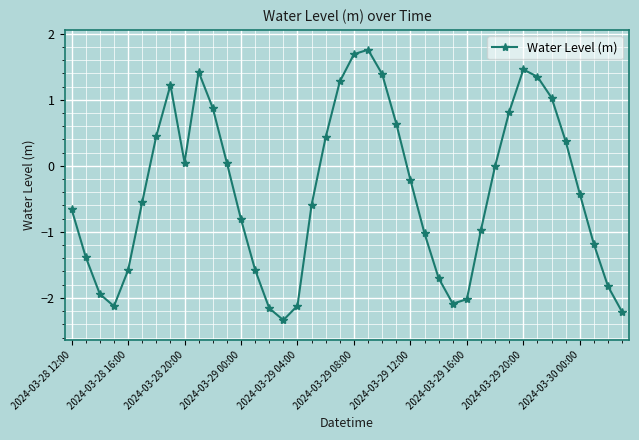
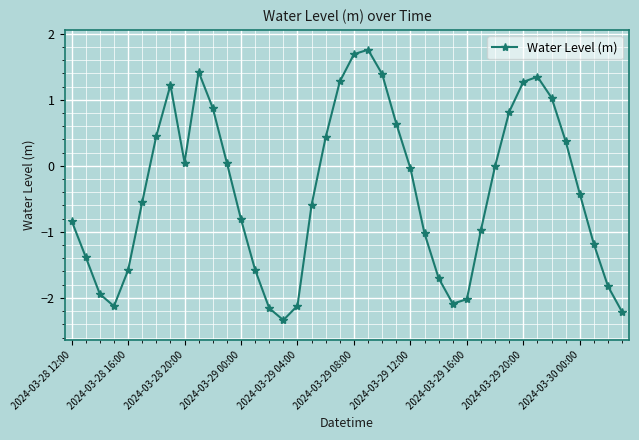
  {
-   "2024-03-28 12:00": -0.7,
+   "2024-03-28 12:00": -0.8,
    "2024-03-28 16:00": -1.6,
    "2024-03-28 20:00": 0.0,
    "2024-03-29 00:00": -0.8,
    "2024-03-29 04:00": -2.1,
    "2024-03-29 08:00": 1.7,
-   "2024-03-29 12:00": -0.2,
+   "2024-03-29 12:00": 0.0,
    "2024-03-29 16:00": -2.0,
-   "2024-03-29 20:00": 1.5,
+   "2024-03-29 20:00": 1.3,
    "2024-03-30 00:00": -0.4
  }
